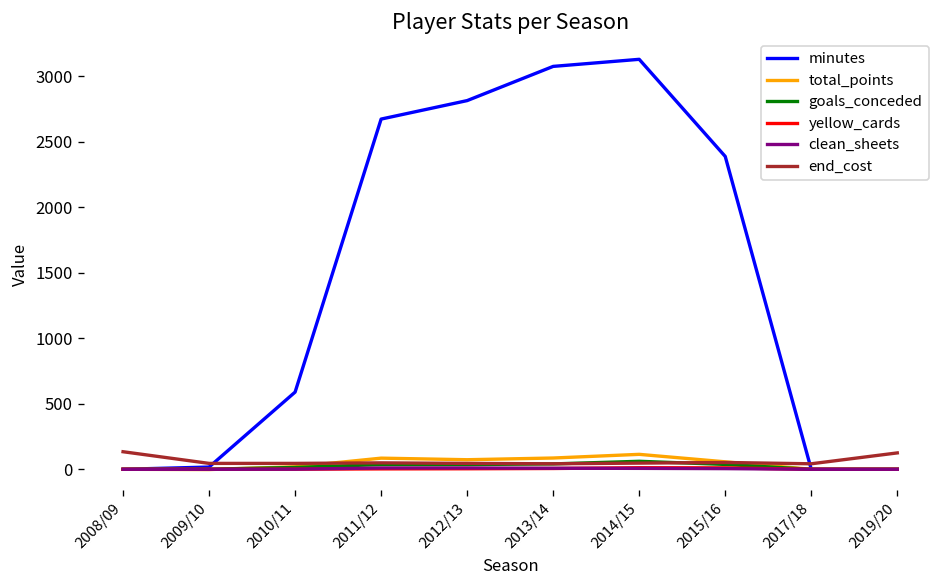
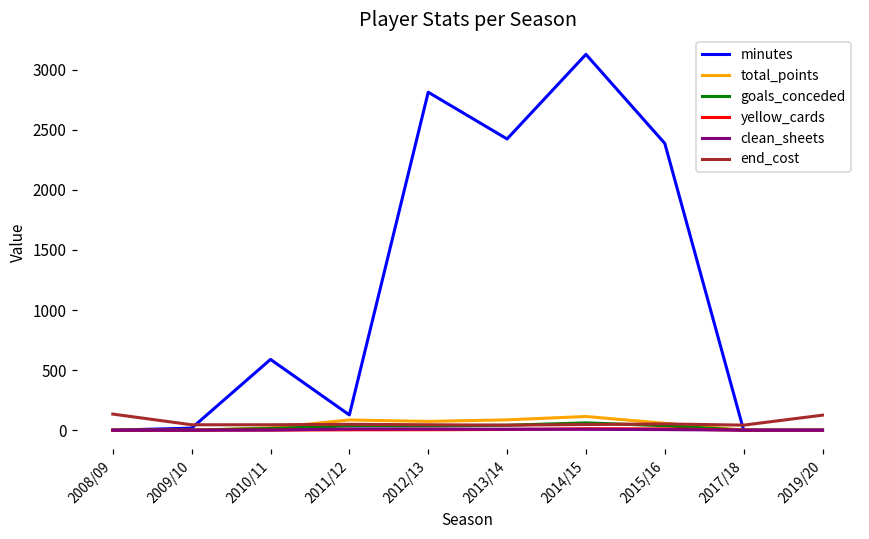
  {
    "minutes": {
      "2010/11": 590,
-     "2011/12": 2670,
+     "2011/12": 130,
      "2012/13": 2810,
-     "2013/14": 3070,
+     "2013/14": 2420,
      "2014/15": 3130,
      "2015/16": 2390
    },
    "total_points": {
      "2011/12": 90,
      "2012/13": 70,
      "2013/14": 90,
      "2014/15": 110
    },
    "end_cost": {
      "2008/09": 130,
      "2009/10": 50,
      "2010/11": 50,
      "2017/18": 40,
      "2019/20": 130
    }
  }
